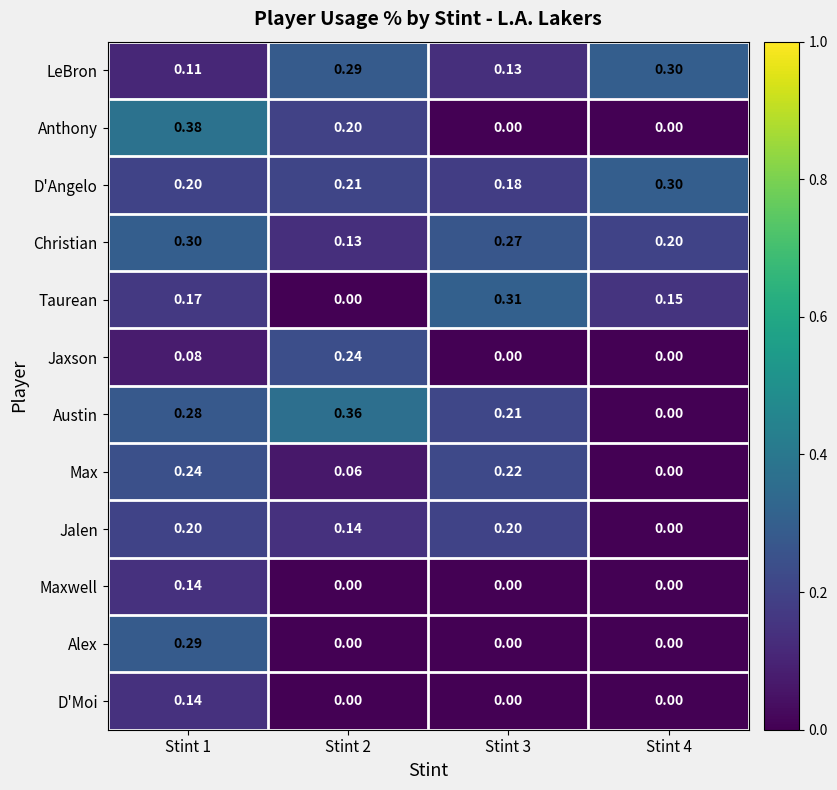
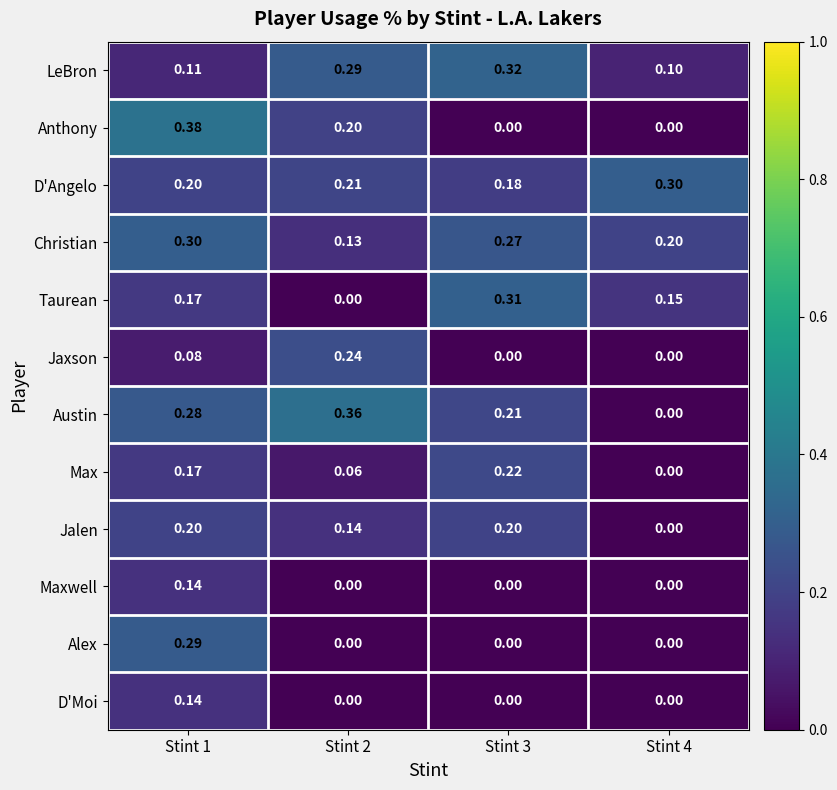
  {
    "LeBron": {
      "Stint 1": 0.11,
      "Stint 2": 0.29,
-     "Stint 3": 0.13,
-     "Stint 4": 0.30
+     "Stint 3": 0.32,
+     "Stint 4": 0.10
    },
    "Anthony": {
      "Stint 1": 0.38,
      "Stint 2": 0.20,
      "Stint 3": 0.00,
      "Stint 4": 0.00
    },
    "D'Angelo": {
      "Stint 1": 0.20,
      "Stint 2": 0.21,
      "Stint 3": 0.18,
      "Stint 4": 0.30
    },
    "Christian": {
      "Stint 1": 0.30,
      "Stint 2": 0.13,
      "Stint 3": 0.27,
      "Stint 4": 0.20
    },
    "Taurean": {
      "Stint 1": 0.17,
      "Stint 2": 0.00,
      "Stint 3": 0.31,
      "Stint 4": 0.15
    },
    "Jaxson": {
      "Stint 1": 0.08,
      "Stint 2": 0.24,
      "Stint 3": 0.00,
      "Stint 4": 0.00
    },
    "Austin": {
      "Stint 1": 0.28,
      "Stint 2": 0.36,
      "Stint 3": 0.21,
      "Stint 4": 0.00
    },
    "Max": {
-     "Stint 1": 0.24,
+     "Stint 1": 0.17,
      "Stint 2": 0.06,
      "Stint 3": 0.22,
      "Stint 4": 0.00
    },
    "Jalen": {
      "Stint 1": 0.20,
      "Stint 2": 0.14,
      "Stint 3": 0.20,
      "Stint 4": 0.00
    },
    "Maxwell": {
      "Stint 1": 0.14,
      "Stint 2": 0.00,
      "Stint 3": 0.00,
      "Stint 4": 0.00
    },
    "Alex": {
      "Stint 1": 0.29,
      "Stint 2": 0.00,
      "Stint 3": 0.00,
      "Stint 4": 0.00
    },
    "D'Moi": {
      "Stint 1": 0.14,
      "Stint 2": 0.00,
      "Stint 3": 0.00,
      "Stint 4": 0.00
    }
  }
